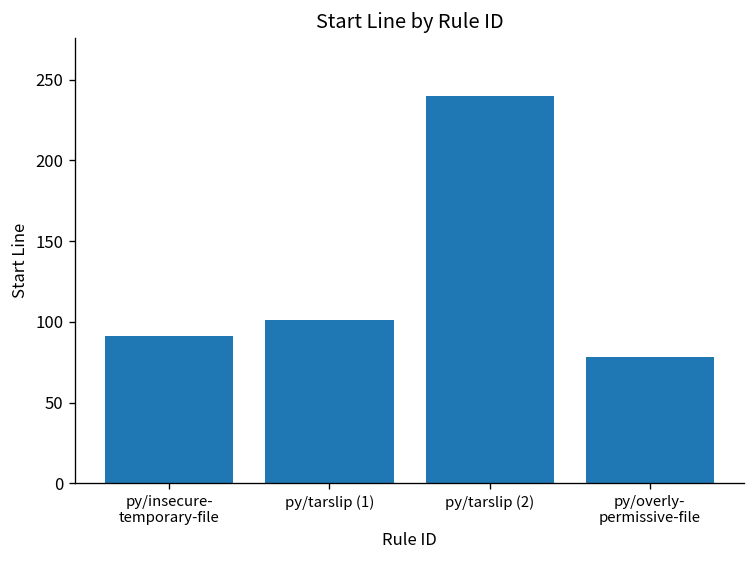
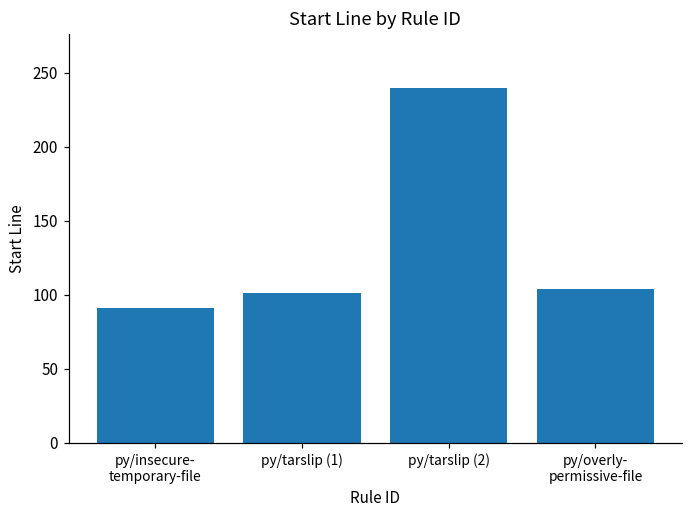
  {
    "py/insecure- temporary-file": 91,
    "py/tarslip (1)": 101,
    "py/tarslip (2)": 240,
-   "py/overly- permissive-file": 78
+   "py/overly- permissive-file": 104
  }
